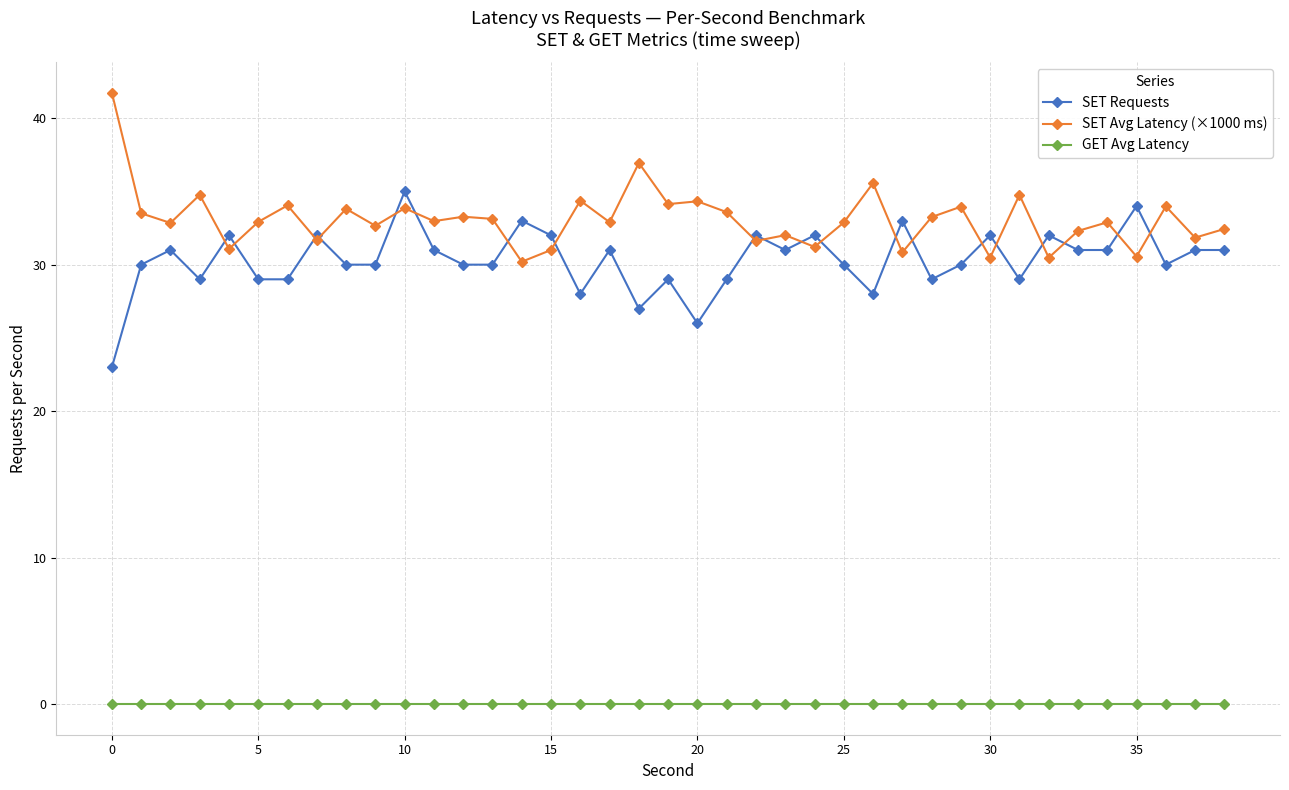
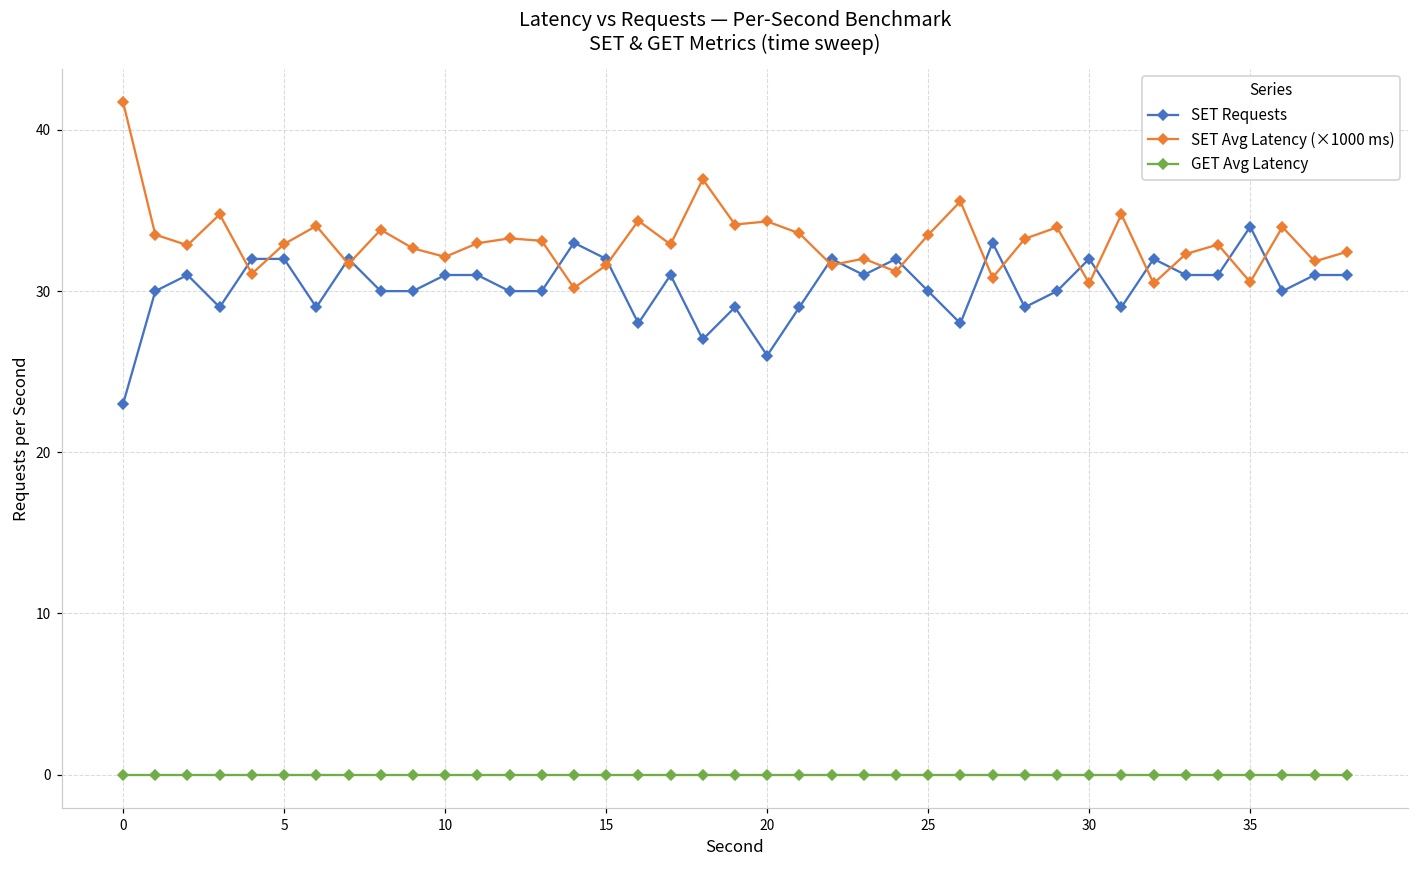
  {
    "SET Requests": {
      "0": 23,
-     "5": 29,
-     "10": 35,
+     "5": 32,
+     "10": 31,
      "15": 32,
      "20": 26,
      "25": 30,
      "30": 32,
      "35": 34
    },
    "SET Avg Latency (×1000 ms)": {
      "0": 41.7,
      "5": 32.9,
-     "10": 33.9,
-     "15": 31.0,
+     "10": 32.1,
+     "15": 31.6,
      "20": 34.3,
-     "25": 32.9,
+     "25": 33.5,
      "30": 30.5,
      "35": 30.6
    },
    "GET Avg Latency": {
      "0": 0.0,
      "5": 0.0,
      "10": 0.0,
      "15": 0.0,
      "20": 0.0,
      "25": 0.0,
      "30": 0.0,
      "35": 0.0
    }
  }
